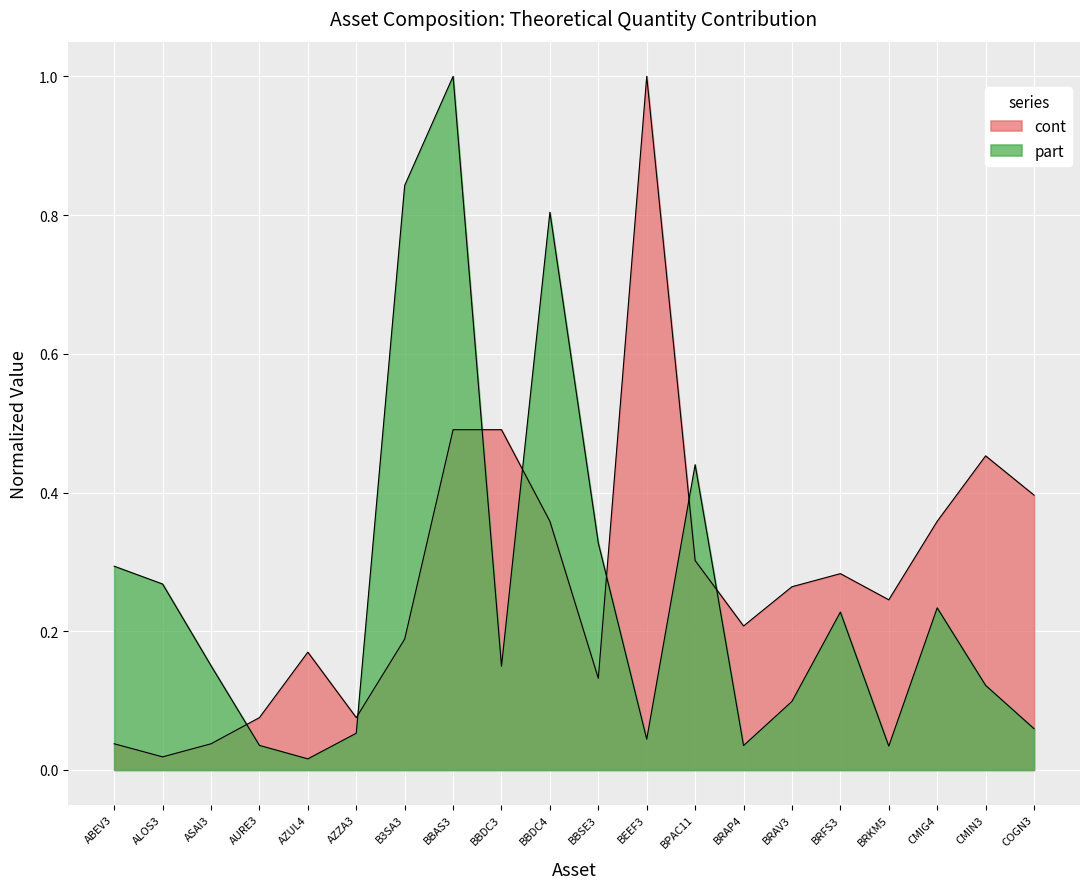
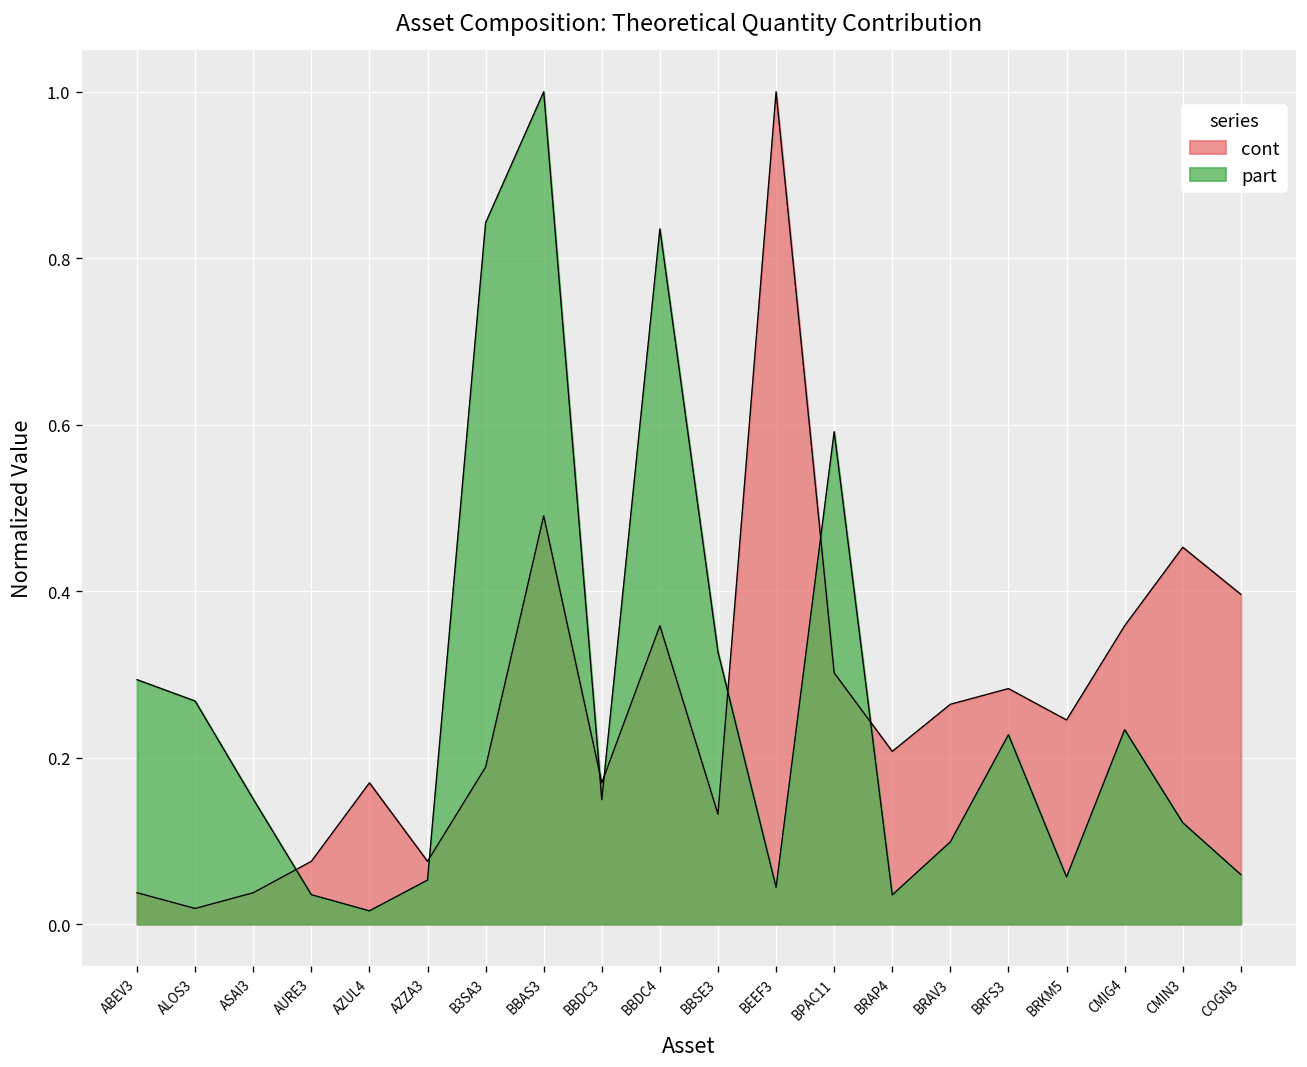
  {
    "cont": {
      "ABEV3": 0.04,
      "ALOS3": 0.02,
      "ASAI3": 0.04,
      "AURE3": 0.08,
      "AZUL4": 0.17,
      "AZZA3": 0.08,
      "B3SA3": 0.19,
      "BBAS3": 0.49,
-     "BBDC3": 0.49,
+     "BBDC3": 0.17,
      "BBDC4": 0.36,
      "BBSE3": 0.13,
      "BEEF3": 1.00,
      "BPAC11": 0.30,
      "BRAP4": 0.21,
      "BRAV3": 0.26,
      "BRFS3": 0.28,
      "BRKM5": 0.25,
      "CMIG4": 0.36,
      "CMIN3": 0.45,
      "COGN3": 0.40
    },
    "part": {
      "ABEV3": 0.29,
      "ALOS3": 0.27,
      "ASAI3": 0.15,
      "AURE3": 0.04,
      "AZUL4": 0.02,
      "AZZA3": 0.05,
      "B3SA3": 0.84,
      "BBAS3": 1.00,
      "BBDC3": 0.15,
-     "BBDC4": 0.80,
+     "BBDC4": 0.84,
      "BBSE3": 0.33,
      "BEEF3": 0.04,
-     "BPAC11": 0.44,
+     "BPAC11": 0.59,
      "BRAP4": 0.04,
      "BRAV3": 0.10,
      "BRFS3": 0.23,
-     "BRKM5": 0.03,
+     "BRKM5": 0.06,
      "CMIG4": 0.23,
      "CMIN3": 0.12,
      "COGN3": 0.06
    }
  }
